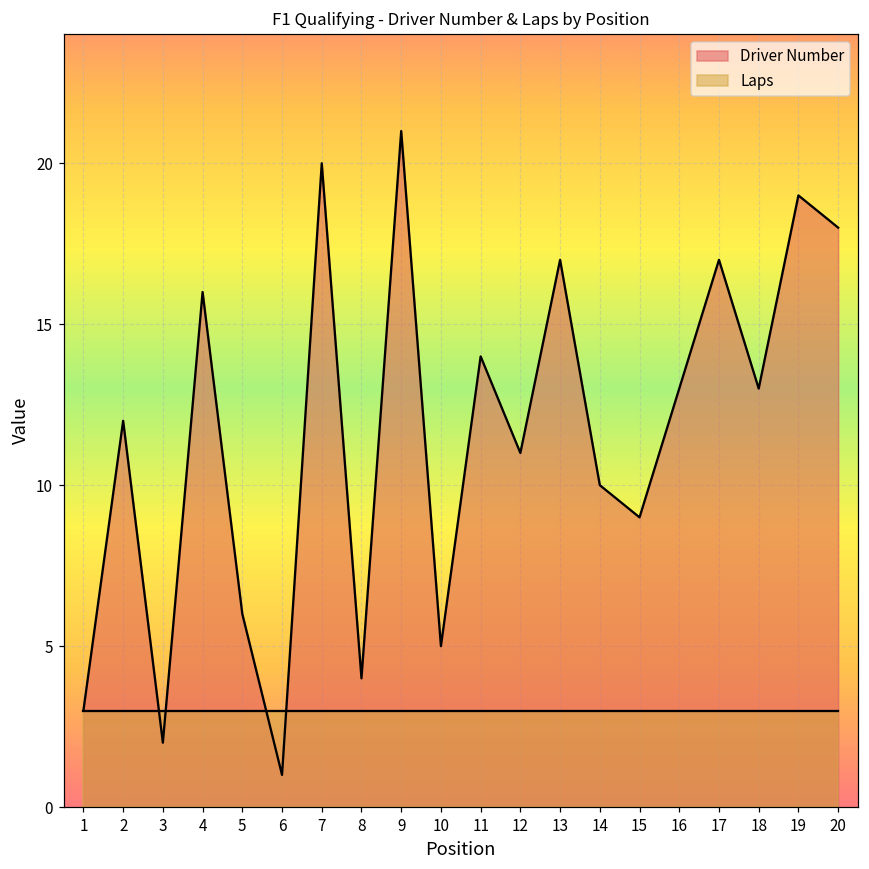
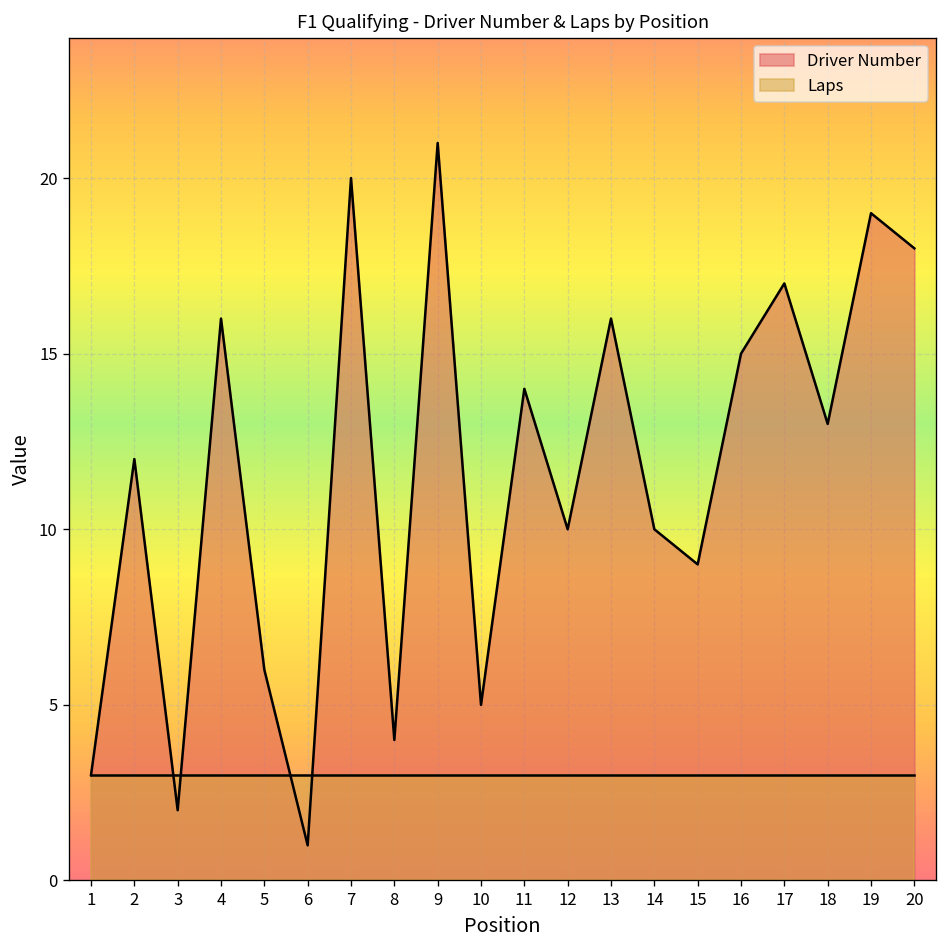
  {
    "Driver Number": {
      "2": 12,
      "3": 2,
      "4": 16,
      "5": 6,
      "6": 1,
      "7": 20,
      "8": 4,
      "9": 21,
      "10": 5,
      "11": 14,
-     "12": 11,
-     "13": 17,
+     "12": 10,
+     "13": 16,
      "14": 10,
      "15": 9,
-     "16": 13,
+     "16": 15,
      "17": 17,
      "18": 13,
      "19": 19,
      "20": 18
    },
    "Laps": {
      "2": 3,
      "3": 3,
      "4": 3,
      "5": 3,
      "6": 3,
      "7": 3,
      "8": 3,
      "9": 3,
      "10": 3,
      "11": 3,
      "12": 3,
      "13": 3,
      "14": 3,
      "15": 3,
      "16": 3,
      "17": 3,
      "18": 3,
      "19": 3,
      "20": 3
    }
  }
